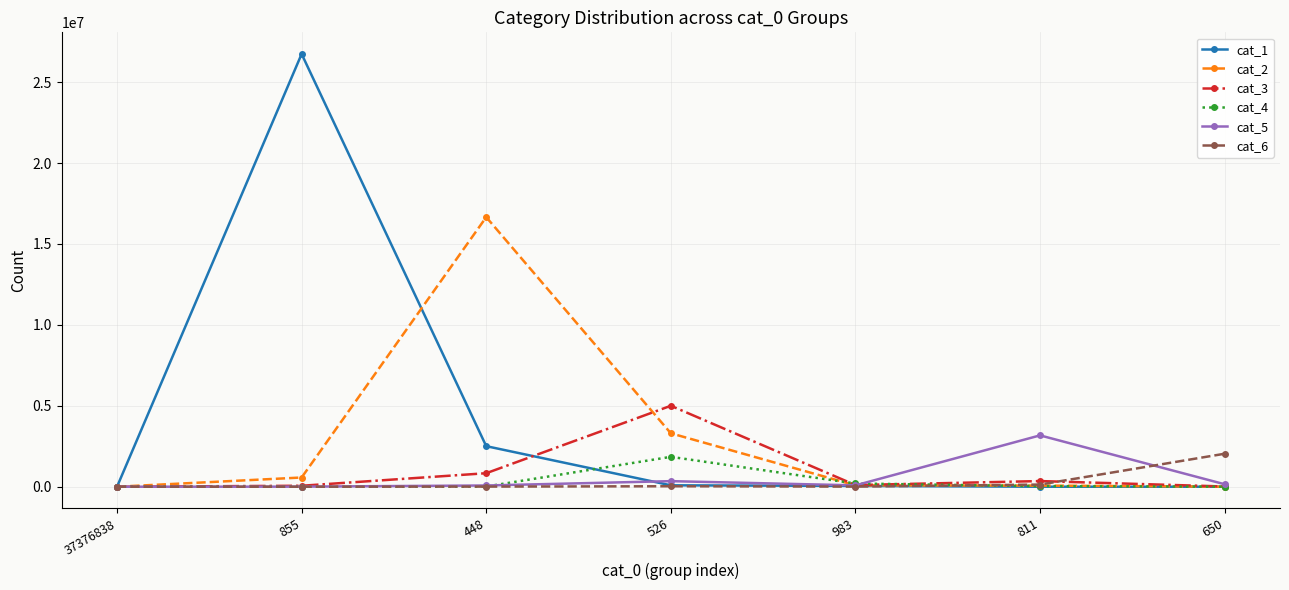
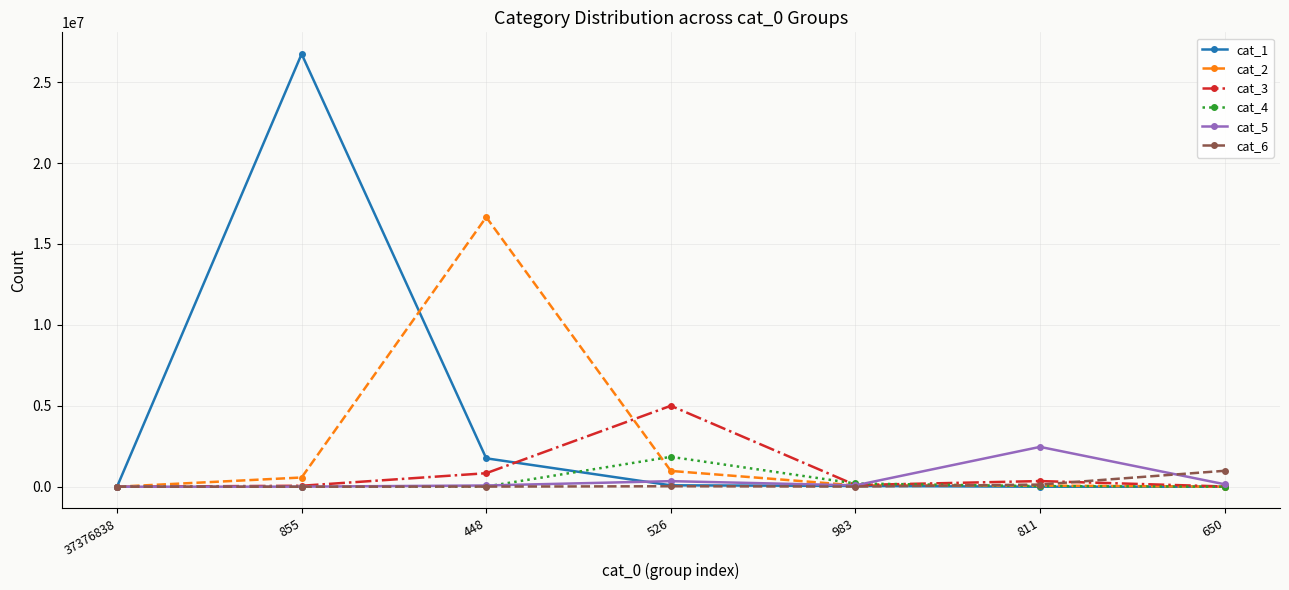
  {
    "cat_1": {
      "855": 26700000,
-     "448": 2500000
+     "448": 1800000
    },
    "cat_2": {
      "855": 600000,
      "448": 16700000,
-     "526": 3300000
+     "526": 1000000
    },
    "cat_3": {
      "448": 800000,
      "526": 5000000,
      "811": 400000
    },
    "cat_4": {
      "526": 1800000
    },
    "cat_5": {
      "526": 300000,
-     "811": 3200000
+     "811": 2500000
    },
    "cat_6": {
-     "650": 2000000
+     "650": 1000000
    }
  }
